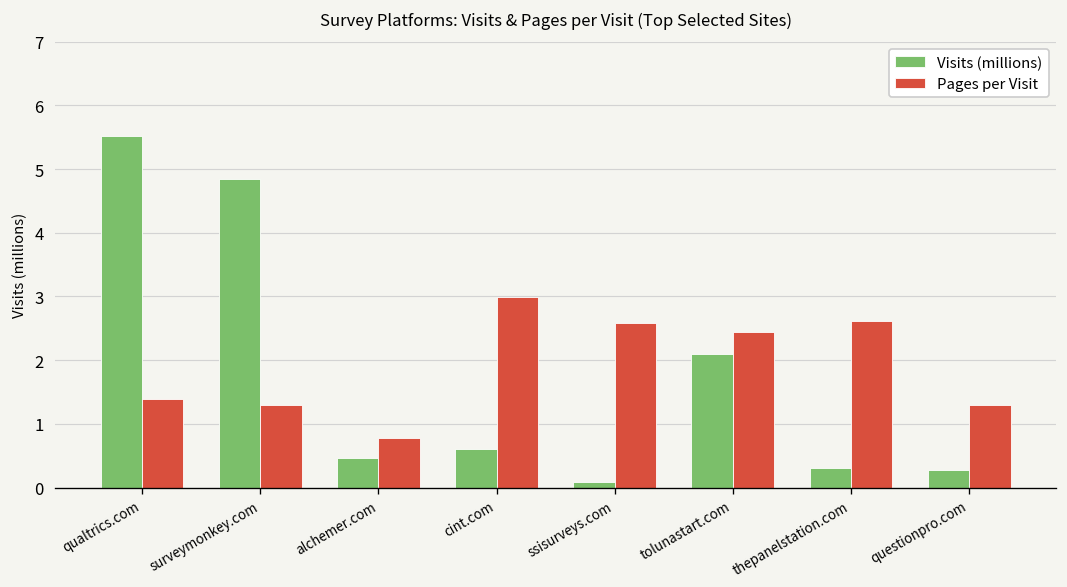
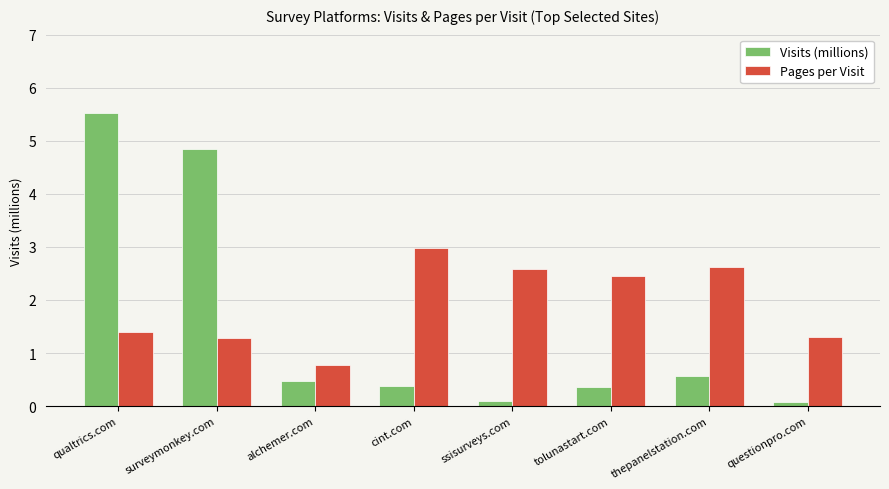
  {
    "Visits (millions)": {
      "qualtrics.com": 5.5,
      "surveymonkey.com": 4.8,
      "alchemer.com": 0.5,
-     "cint.com": 0.6,
+     "cint.com": 0.4,
      "ssisurveys.com": 0.1,
-     "tolunastart.com": 2.1,
-     "thepanelstation.com": 0.3,
-     "questionpro.com": 0.3
+     "tolunastart.com": 0.4,
+     "thepanelstation.com": 0.6,
+     "questionpro.com": 0.1
    },
    "Pages per Visit": {
      "qualtrics.com": 1.4,
      "surveymonkey.com": 1.3,
      "alchemer.com": 0.8,
      "cint.com": 3.0,
      "ssisurveys.com": 2.6,
      "tolunastart.com": 2.4,
      "thepanelstation.com": 2.6,
      "questionpro.com": 1.3
    }
  }
